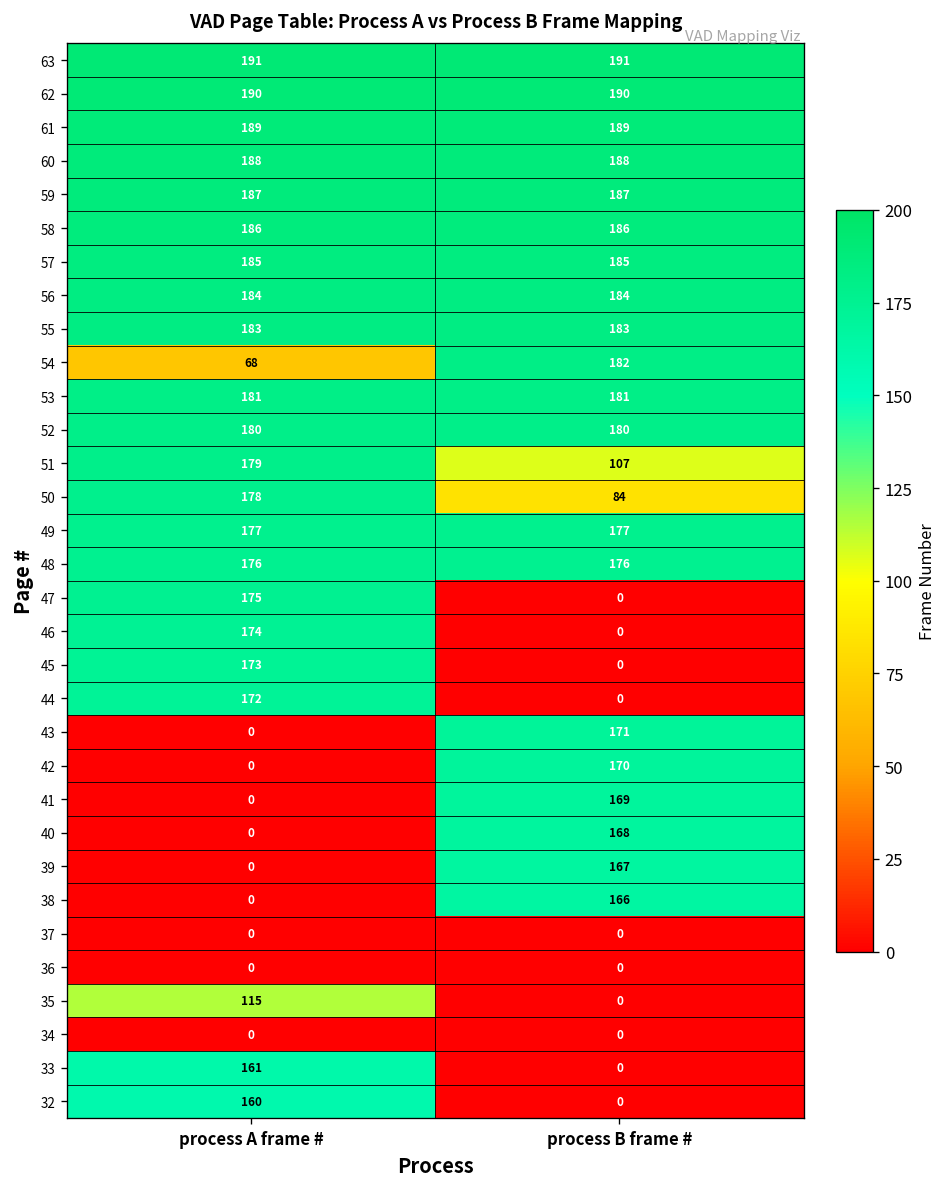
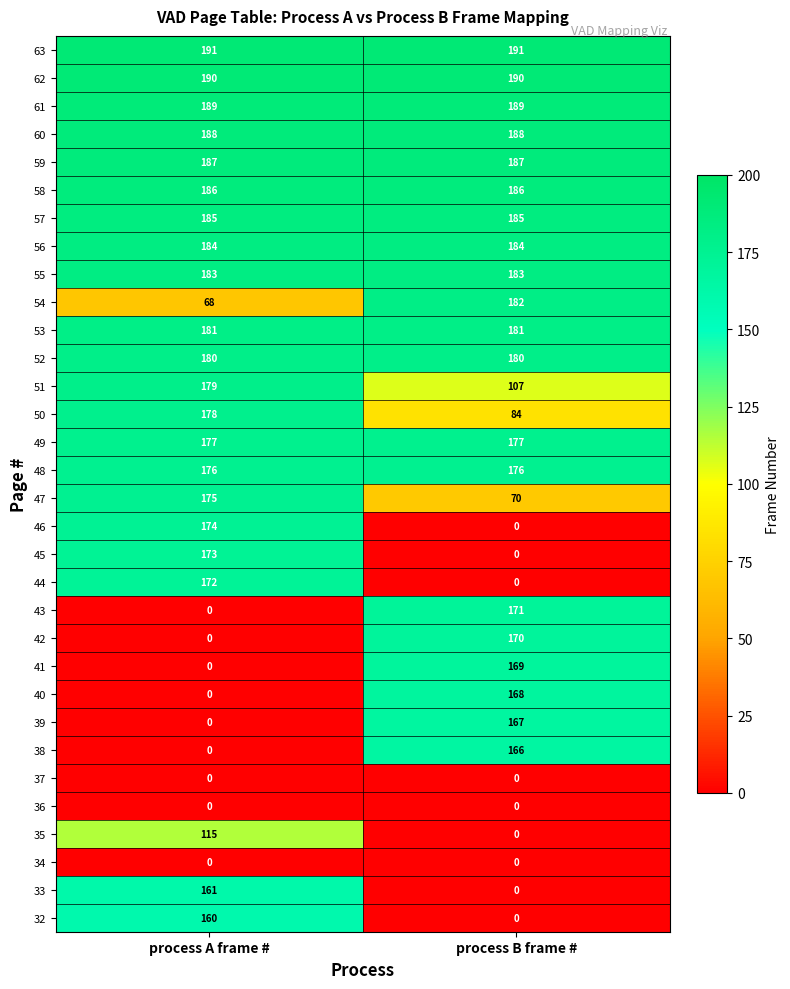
  {
    "63": {
      "process A frame #": 191,
      "process B frame #": 191
    },
    "62": {
      "process A frame #": 190,
      "process B frame #": 190
    },
    "61": {
      "process A frame #": 189,
      "process B frame #": 189
    },
    "60": {
      "process A frame #": 188,
      "process B frame #": 188
    },
    "59": {
      "process A frame #": 187,
      "process B frame #": 187
    },
    "58": {
      "process A frame #": 186,
      "process B frame #": 186
    },
    "57": {
      "process A frame #": 185,
      "process B frame #": 185
    },
    "56": {
      "process A frame #": 184,
      "process B frame #": 184
    },
    "55": {
      "process A frame #": 183,
      "process B frame #": 183
    },
    "54": {
      "process A frame #": 68,
      "process B frame #": 182
    },
    "53": {
      "process A frame #": 181,
      "process B frame #": 181
    },
    "52": {
      "process A frame #": 180,
      "process B frame #": 180
    },
    "51": {
      "process A frame #": 179,
      "process B frame #": 107
    },
    "50": {
      "process A frame #": 178,
      "process B frame #": 84
    },
    "49": {
      "process A frame #": 177,
      "process B frame #": 177
    },
    "48": {
      "process A frame #": 176,
      "process B frame #": 176
    },
    "47": {
      "process A frame #": 175,
-     "process B frame #": 0
+     "process B frame #": 70
    },
    "46": {
      "process A frame #": 174,
      "process B frame #": 0
    },
    "45": {
      "process A frame #": 173,
      "process B frame #": 0
    },
    "44": {
      "process A frame #": 172,
      "process B frame #": 0
    },
    "43": {
      "process A frame #": 0,
      "process B frame #": 171
    },
    "42": {
      "process A frame #": 0,
      "process B frame #": 170
    },
    "41": {
      "process A frame #": 0,
      "process B frame #": 169
    },
    "40": {
      "process A frame #": 0,
      "process B frame #": 168
    },
    "39": {
      "process A frame #": 0,
      "process B frame #": 167
    },
    "38": {
      "process A frame #": 0,
      "process B frame #": 166
    },
    "37": {
      "process A frame #": 0,
      "process B frame #": 0
    },
    "36": {
      "process A frame #": 0,
      "process B frame #": 0
    },
    "35": {
      "process A frame #": 115,
      "process B frame #": 0
    },
    "34": {
      "process A frame #": 0,
      "process B frame #": 0
    },
    "33": {
      "process A frame #": 161,
      "process B frame #": 0
    },
    "32": {
      "process A frame #": 160,
      "process B frame #": 0
    }
  }
